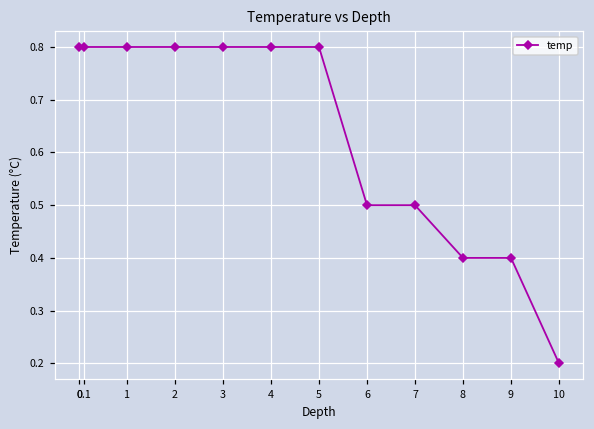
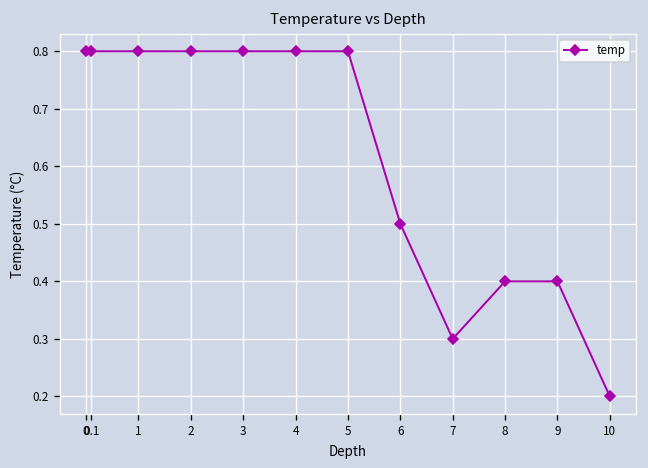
  {
    "1": 0.8,
    "2": 0.8,
    "3": 0.8,
    "4": 0.8,
    "5": 0.8,
    "6": 0.5,
-   "7": 0.5,
+   "7": 0.3,
    "8": 0.4,
    "9": 0.4,
    "10": 0.2
  }
